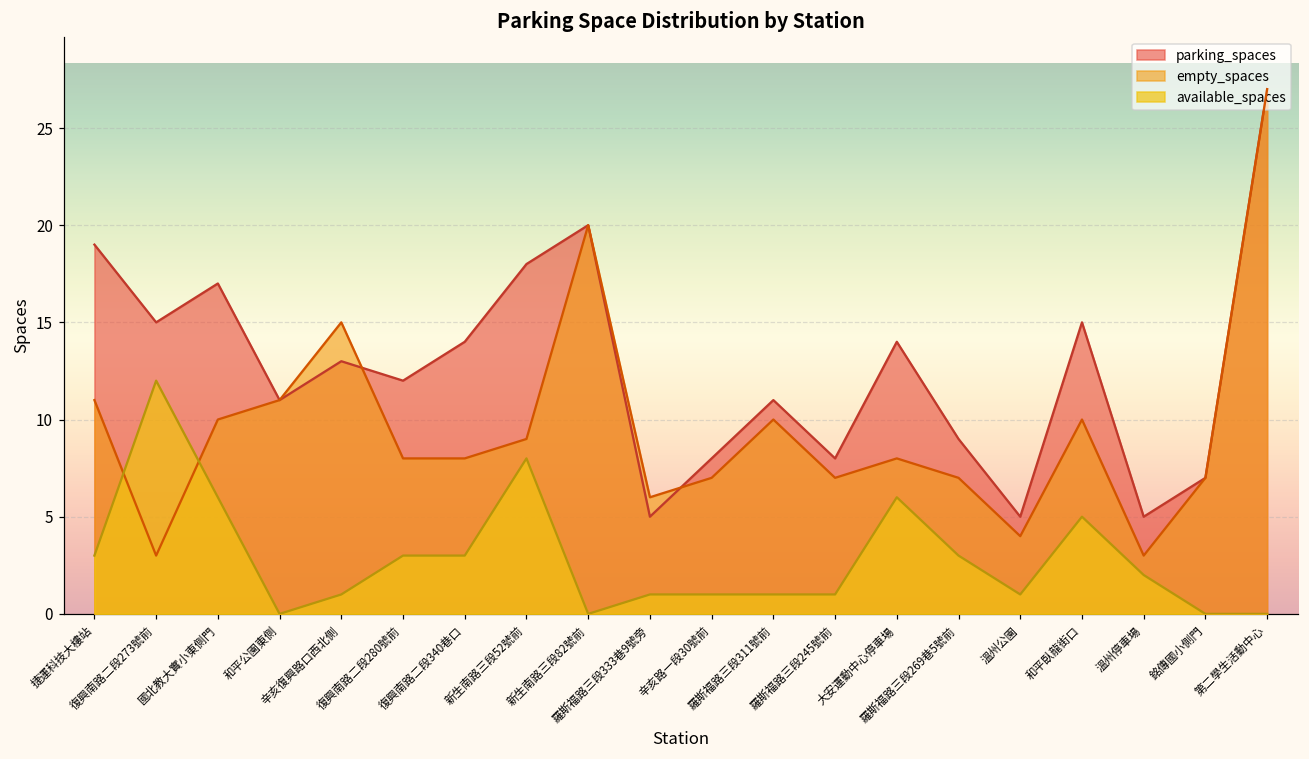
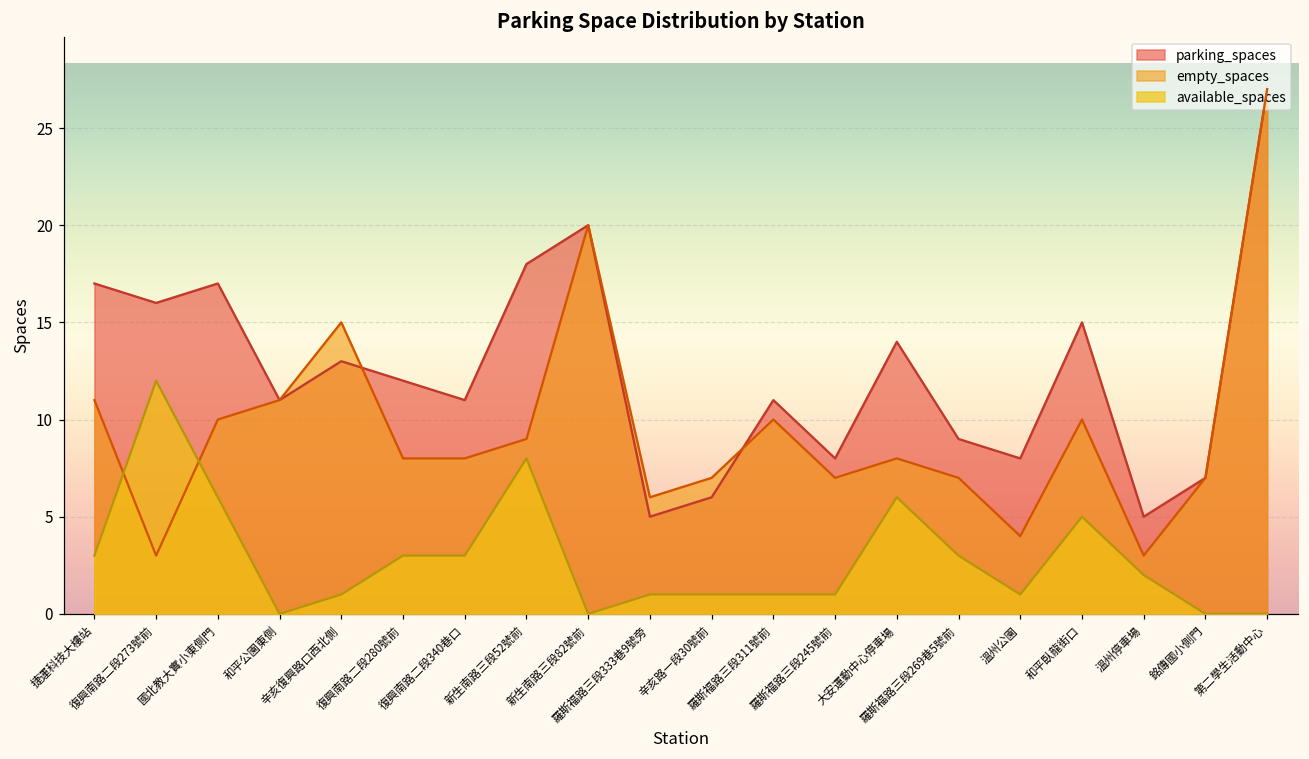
  {
    "parking_spaces": {
-     "捷運科技大樓站": 19,
-     "復興南路二段273號前": 15,
+     "捷運科技大樓站": 17,
+     "復興南路二段273號前": 16,
      "國北教大實小東側門": 17,
      "辛亥復興路口西北側": 13,
      "復興南路二段280號前": 12,
-     "復興南路二段340巷口": 14,
+     "復興南路二段340巷口": 11,
      "新生南路三段52號前": 18,
      "羅斯福路三段333巷9號旁": 5,
-     "辛亥路一段30號前": 8,
+     "辛亥路一段30號前": 6,
      "羅斯福路三段311號前": 11,
      "羅斯福路三段245號前": 8,
      "大安運動中心停車場": 14,
      "羅斯福路三段269巷5號前": 9,
-     "溫州公園": 5,
+     "溫州公園": 8,
      "和平臥龍街口": 15,
      "溫州停車場": 5
    }
  }
